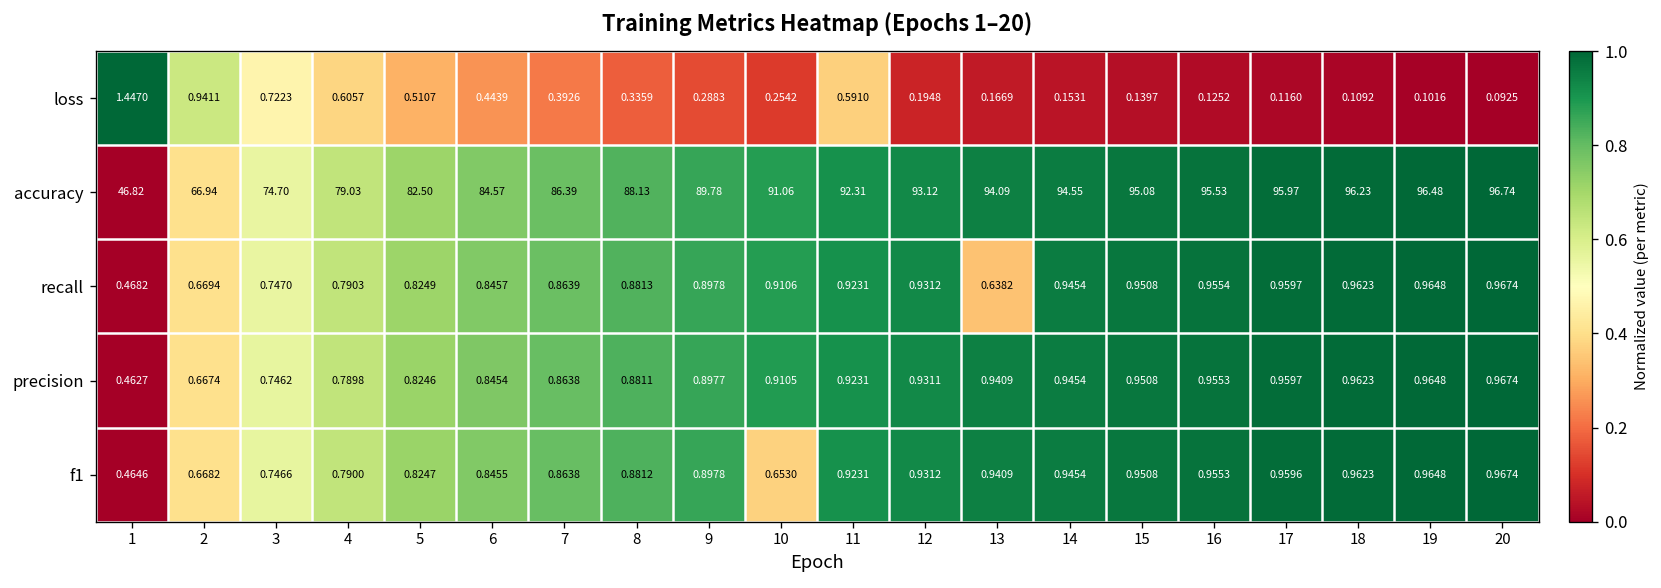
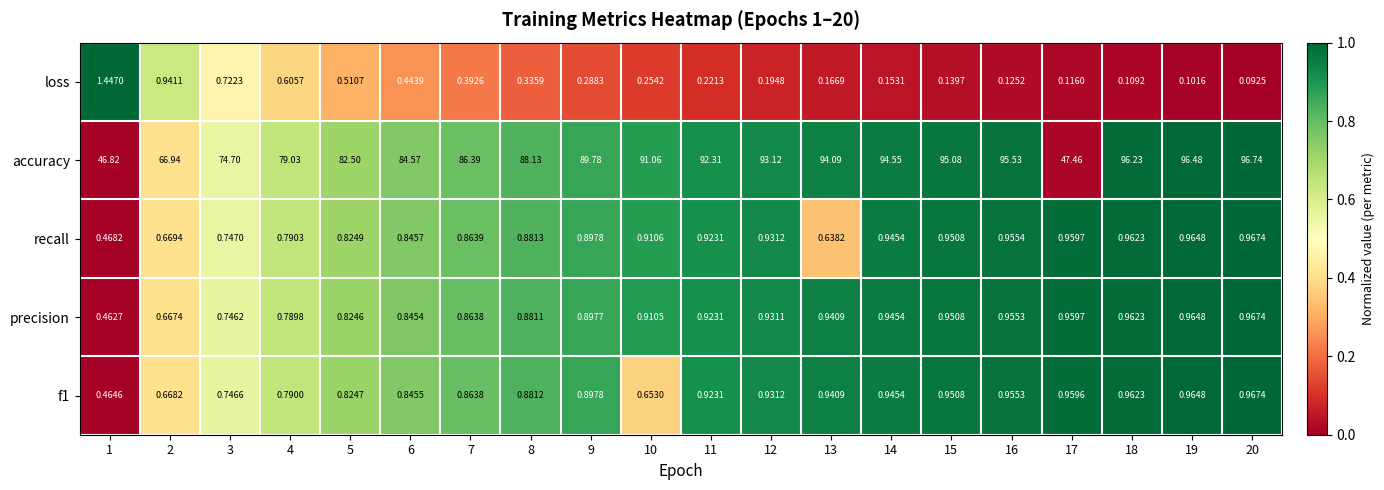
  {
    "loss": {
      "1": 1.4470,
      "2": 0.9411,
      "3": 0.7223,
      "4": 0.6057,
      "5": 0.5107,
      "6": 0.4439,
      "7": 0.3926,
      "8": 0.3359,
      "9": 0.2883,
      "10": 0.2542,
-     "11": 0.5910,
+     "11": 0.2213,
      "12": 0.1948,
      "13": 0.1669,
      "14": 0.1531,
      "15": 0.1397,
      "16": 0.1252,
      "17": 0.1160,
      "18": 0.1092,
      "19": 0.1016,
      "20": 0.0925
    },
    "accuracy": {
      "1": 46.82,
      "2": 66.94,
      "3": 74.70,
      "4": 79.03,
      "5": 82.50,
      "6": 84.57,
      "7": 86.39,
      "8": 88.13,
      "9": 89.78,
      "10": 91.06,
      "11": 92.31,
      "12": 93.12,
      "13": 94.09,
      "14": 94.55,
      "15": 95.08,
      "16": 95.53,
-     "17": 95.97,
+     "17": 47.46,
      "18": 96.23,
      "19": 96.48,
      "20": 96.74
    },
    "recall": {
      "1": 0.4682,
      "2": 0.6694,
      "3": 0.7470,
      "4": 0.7903,
      "5": 0.8249,
      "6": 0.8457,
      "7": 0.8639,
      "8": 0.8813,
      "9": 0.8978,
      "10": 0.9106,
      "11": 0.9231,
      "12": 0.9312,
      "13": 0.6382,
      "14": 0.9454,
      "15": 0.9508,
      "16": 0.9554,
      "17": 0.9597,
      "18": 0.9623,
      "19": 0.9648,
      "20": 0.9674
    },
    "precision": {
      "1": 0.4627,
      "2": 0.6674,
      "3": 0.7462,
      "4": 0.7898,
      "5": 0.8246,
      "6": 0.8454,
      "7": 0.8638,
      "8": 0.8811,
      "9": 0.8977,
      "10": 0.9105,
      "11": 0.9231,
      "12": 0.9311,
      "13": 0.9409,
      "14": 0.9454,
      "15": 0.9508,
      "16": 0.9553,
      "17": 0.9597,
      "18": 0.9623,
      "19": 0.9648,
      "20": 0.9674
    },
    "f1": {
      "1": 0.4646,
      "2": 0.6682,
      "3": 0.7466,
      "4": 0.7900,
      "5": 0.8247,
      "6": 0.8455,
      "7": 0.8638,
      "8": 0.8812,
      "9": 0.8978,
      "10": 0.6530,
      "11": 0.9231,
      "12": 0.9312,
      "13": 0.9409,
      "14": 0.9454,
      "15": 0.9508,
      "16": 0.9553,
      "17": 0.9596,
      "18": 0.9623,
      "19": 0.9648,
      "20": 0.9674
    }
  }
